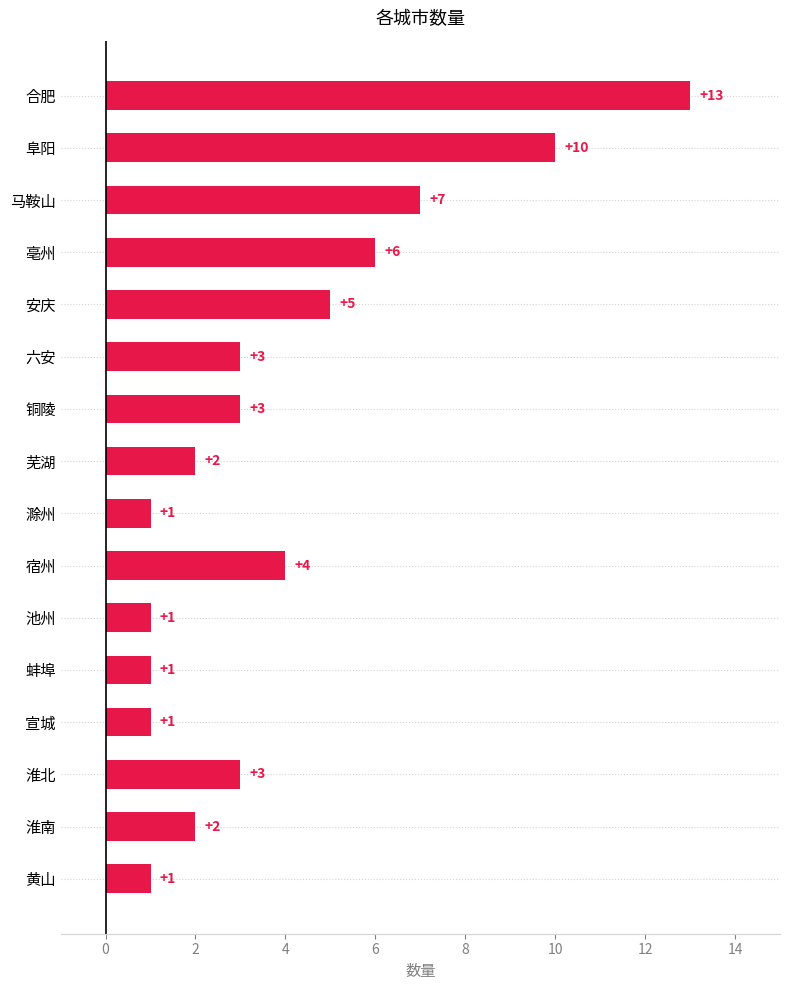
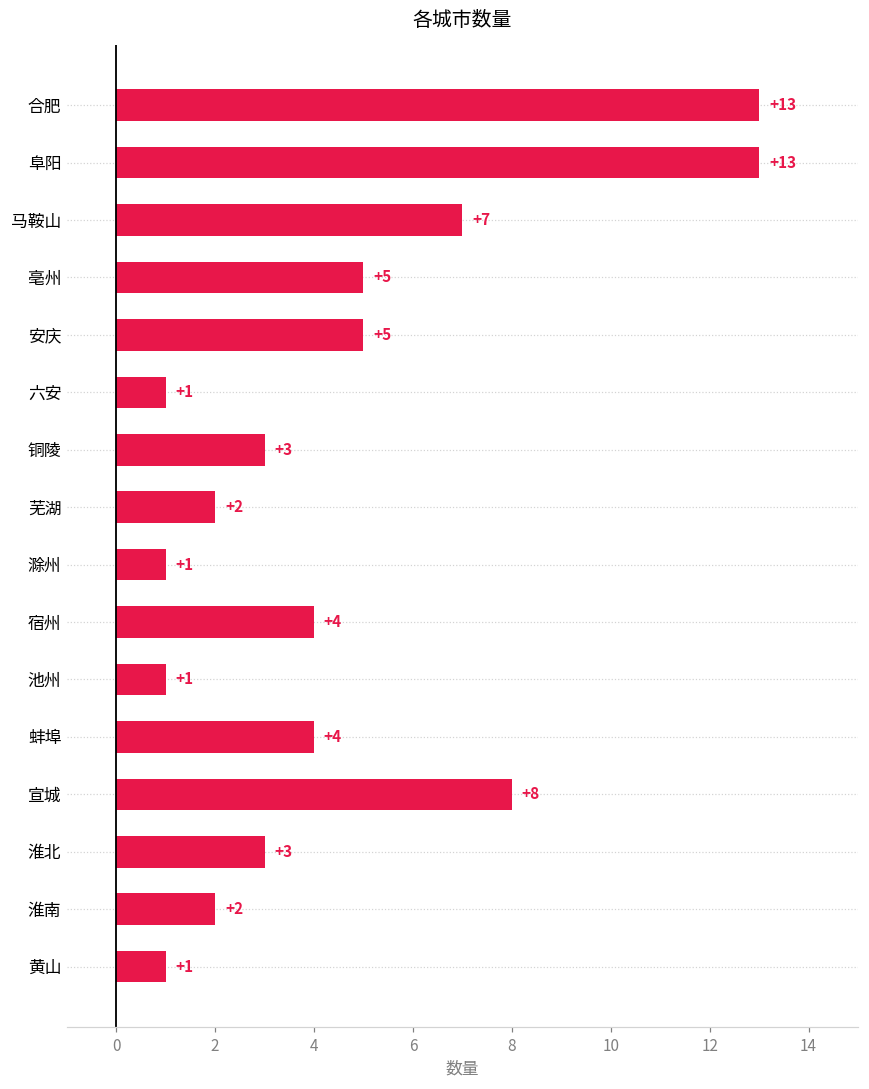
  {
    "合肥": "+13",
-   "阜阳": "+10",
+   "阜阳": "+13",
    "马鞍山": "+7",
-   "亳州": "+6",
+   "亳州": "+5",
    "安庆": "+5",
-   "六安": "+3",
+   "六安": "+1",
    "铜陵": "+3",
    "芜湖": "+2",
    "滁州": "+1",
    "宿州": "+4",
    "池州": "+1",
-   "蚌埠": "+1",
-   "宣城": "+1",
+   "蚌埠": "+4",
+   "宣城": "+8",
    "淮北": "+3",
    "淮南": "+2",
    "黄山": "+1"
  }
